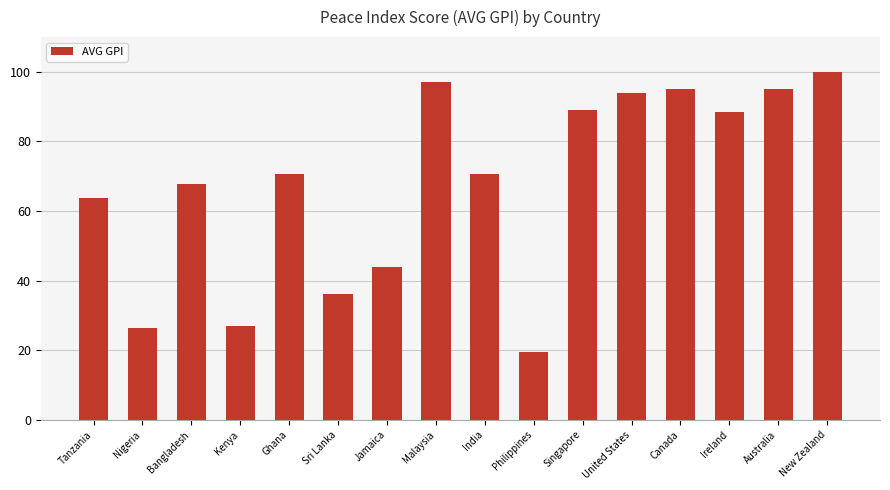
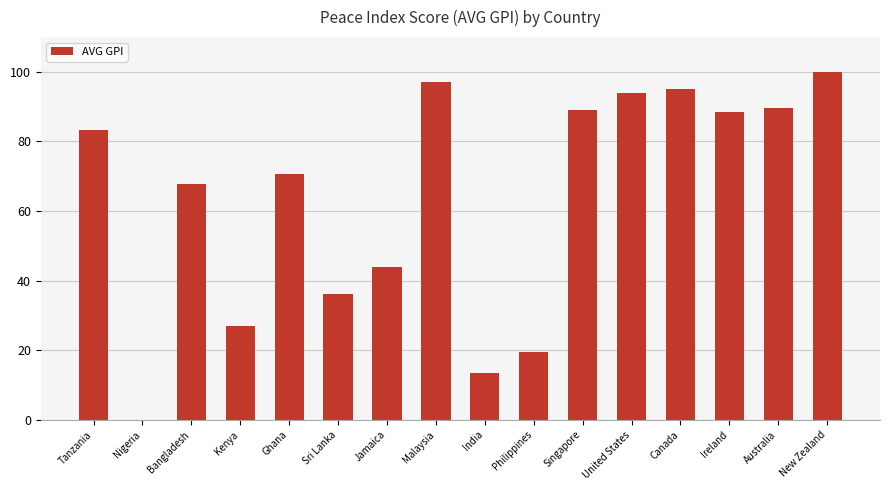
  {
-   "Tanzania": 64,
-   "Nigeria": 27,
+   "Tanzania": 83,
+   "Nigeria": 0,
    "Bangladesh": 68,
    "Kenya": 27,
    "Ghana": 71,
    "Sri Lanka": 36,
    "Jamaica": 44,
    "Malaysia": 97,
-   "India": 71,
+   "India": 14,
    "Philippines": 19,
    "Singapore": 89,
    "United States": 94,
    "Canada": 95,
    "Ireland": 88,
-   "Australia": 95,
+   "Australia": 90,
    "New Zealand": 100
  }
